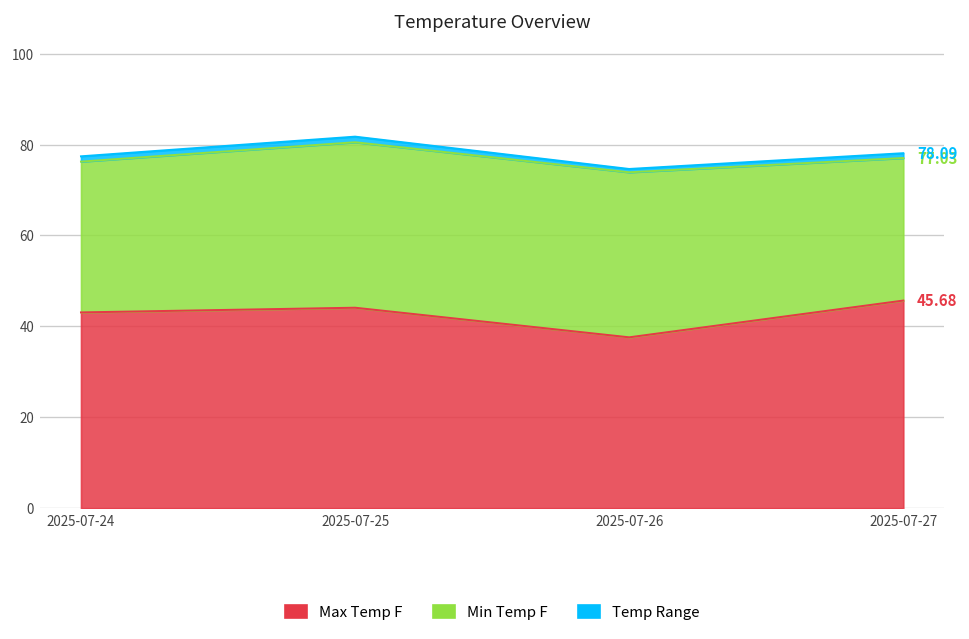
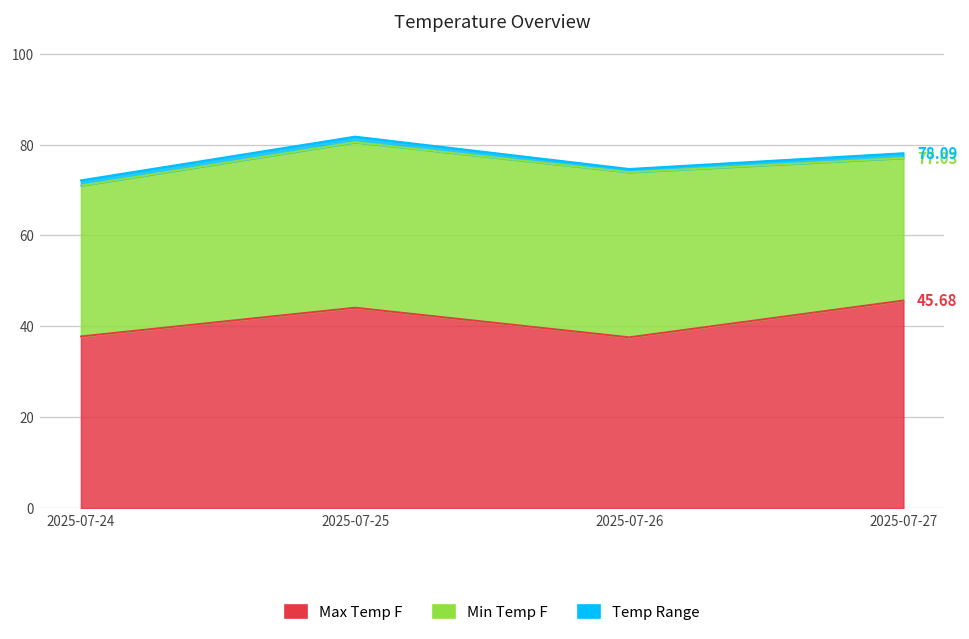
  {
    "Max Temp F": {
-     "2025-07-24": 43,
+     "2025-07-24": 38,
      "2025-07-25": 44,
      "2025-07-26": 38
    },
    "Min Temp F": {
      "2025-07-24": 33,
      "2025-07-25": 36,
      "2025-07-26": 36
    },
    "Temp Range": {
      "2025-07-24": 1,
      "2025-07-25": 1,
      "2025-07-26": 1
    }
  }
